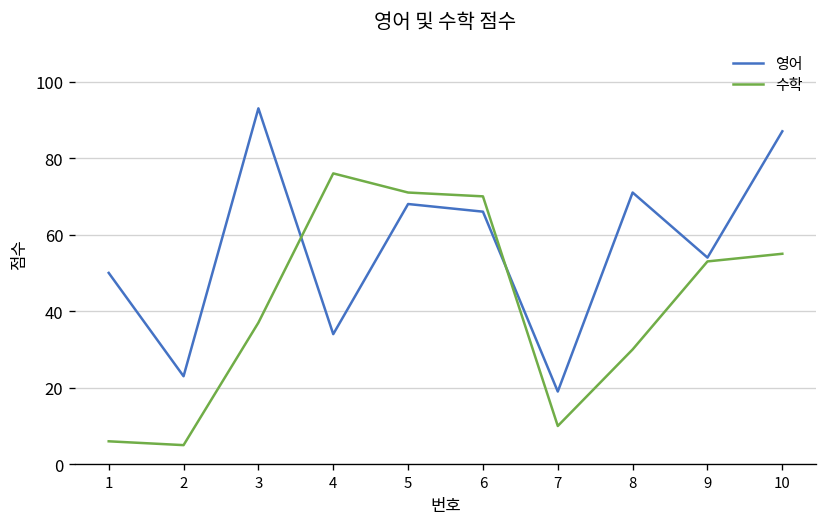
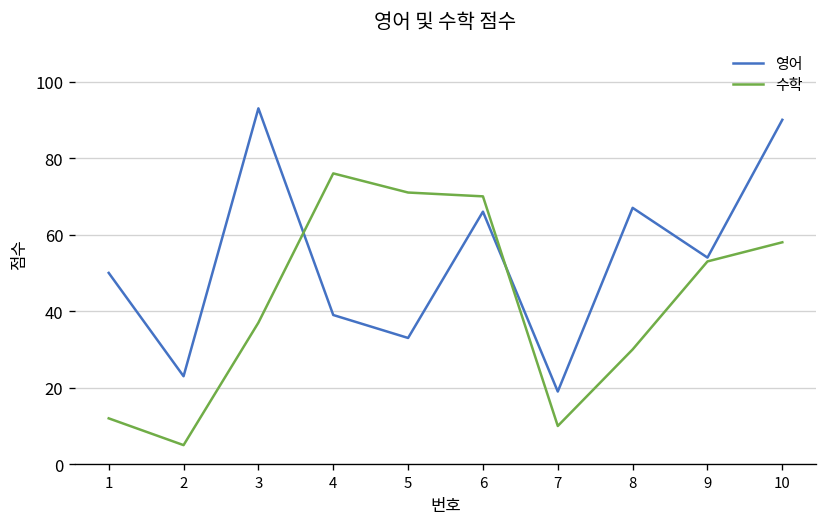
  {
    "영어": {
      "1": 50,
      "2": 23,
      "3": 93,
-     "4": 34,
-     "5": 68,
+     "4": 39,
+     "5": 33,
      "6": 66,
      "7": 19,
-     "8": 71,
+     "8": 67,
      "9": 54,
-     "10": 87
+     "10": 90
    },
    "수학": {
-     "1": 6,
+     "1": 12,
      "2": 5,
      "3": 37,
      "4": 76,
      "5": 71,
      "6": 70,
      "7": 10,
      "8": 30,
      "9": 53,
-     "10": 55
+     "10": 58
    }
  }
